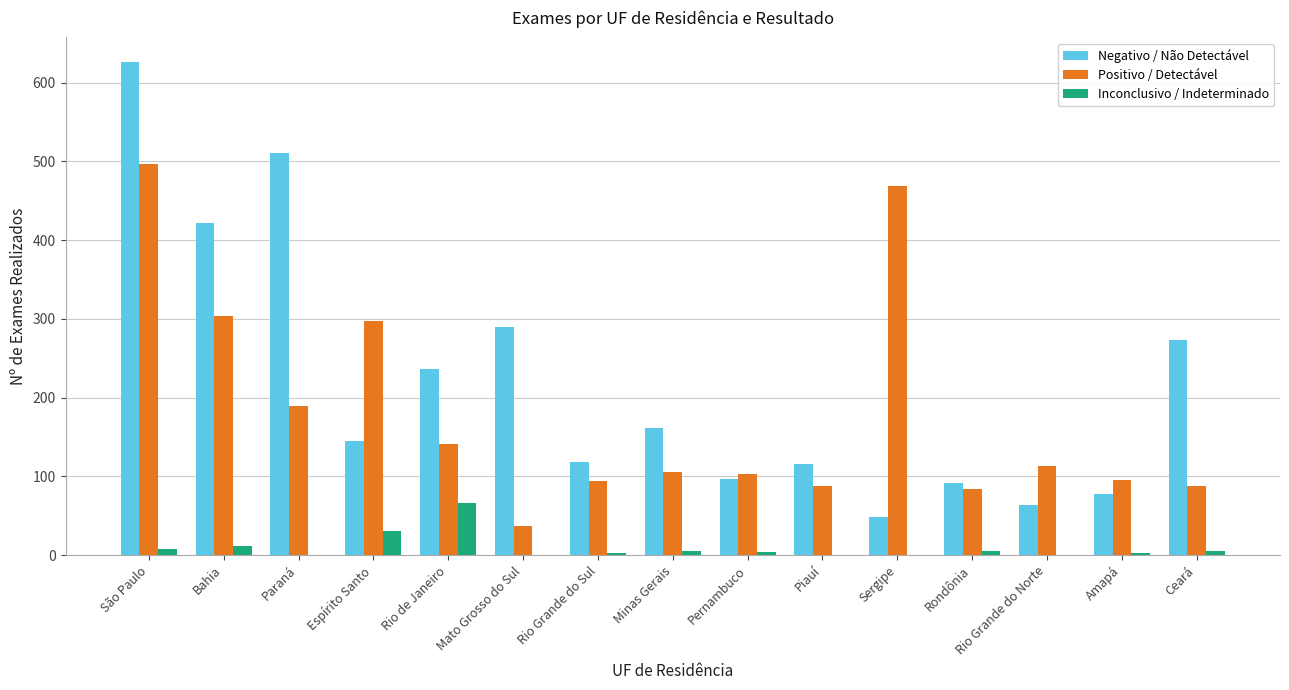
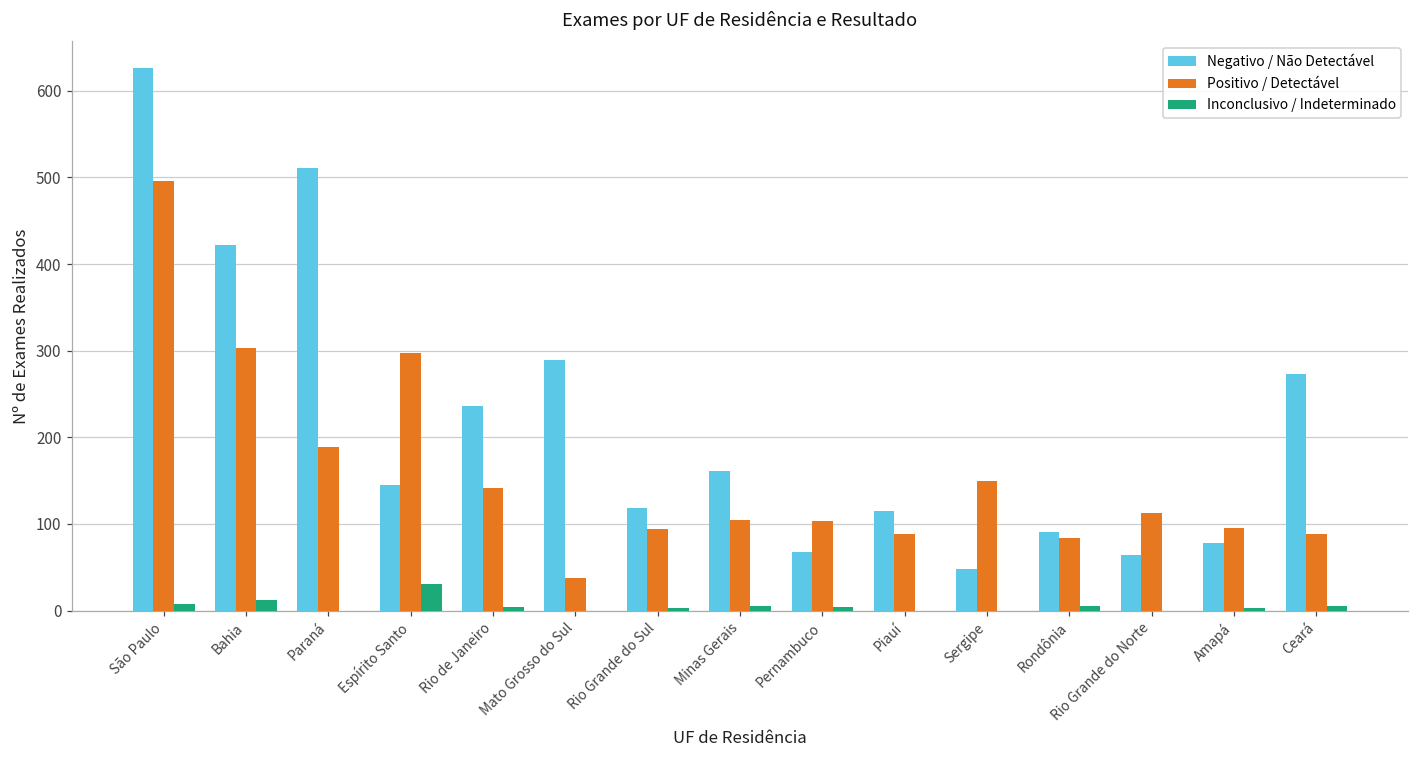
  {
    "Negativo / Não Detectável": {
      "São Paulo": 630,
      "Bahia": 420,
      "Paraná": 510,
      "Espírito Santo": 150,
      "Rio de Janeiro": 240,
      "Mato Grosso do Sul": 290,
      "Rio Grande do Sul": 120,
      "Minas Gerais": 160,
-     "Pernambuco": 100,
+     "Pernambuco": 70,
      "Piauí": 120,
      "Sergipe": 50,
      "Rondônia": 90,
      "Rio Grande do Norte": 60,
      "Amapá": 80,
      "Ceará": 270
    },
    "Positivo / Detectável": {
      "São Paulo": 500,
      "Bahia": 300,
      "Paraná": 190,
      "Espírito Santo": 300,
      "Rio de Janeiro": 140,
      "Mato Grosso do Sul": 40,
      "Rio Grande do Sul": 90,
      "Minas Gerais": 110,
      "Pernambuco": 100,
      "Piauí": 90,
-     "Sergipe": 470,
+     "Sergipe": 150,
      "Rondônia": 80,
      "Rio Grande do Norte": 110,
      "Amapá": 100,
      "Ceará": 90
    },
    "Inconclusivo / Indeterminado": {
      "São Paulo": 10,
      "Bahia": 10,
      "Paraná": 0,
      "Espírito Santo": 30,
-     "Rio de Janeiro": 70,
+     "Rio de Janeiro": 0,
      "Mato Grosso do Sul": 0,
      "Minas Gerais": 10,
      "Pernambuco": 0,
      "Piauí": 0,
      "Sergipe": 0,
      "Rondônia": 10,
      "Rio Grande do Norte": 0,
      "Ceará": 10
    }
  }
